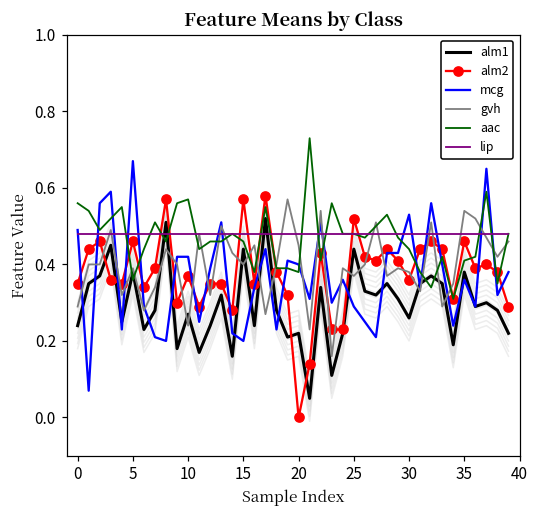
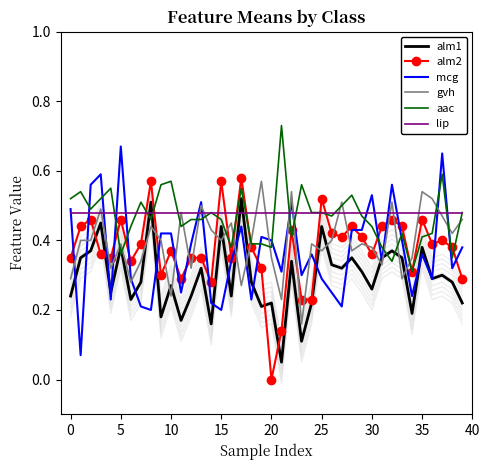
  {
    "alm2": {
      "0": 0.35,
      "5": 0.46,
      "10": 0.37,
      "15": 0.57,
      "20": 0.00,
      "25": 0.52,
      "30": 0.36,
      "35": 0.46
    },
    "mcg": {
      "0": 0.49,
      "5": 0.67,
      "10": 0.42,
      "15": 0.20,
      "20": 0.40,
      "25": 0.29,
      "30": 0.53
    },
    "gvh": {
-     "20": 0.45,
+     "20": 0.35,
      "25": 0.37,
      "30": 0.38,
      "35": 0.54
    },
    "aac": {
-     "0": 0.56,
+     "0": 0.52,
      "10": 0.57,
      "20": 0.38,
      "30": 0.44
    },
    "lip": {
      "0": 0.48,
      "5": 0.48,
      "10": 0.48,
      "20": 0.48,
      "30": 0.48,
      "35": 0.48
    }
  }
